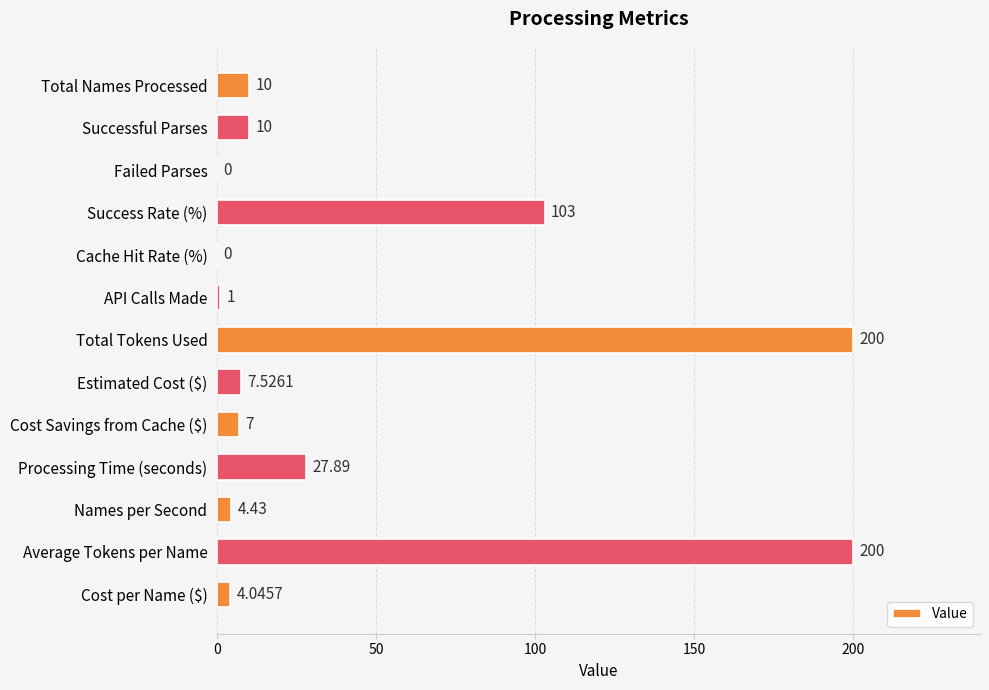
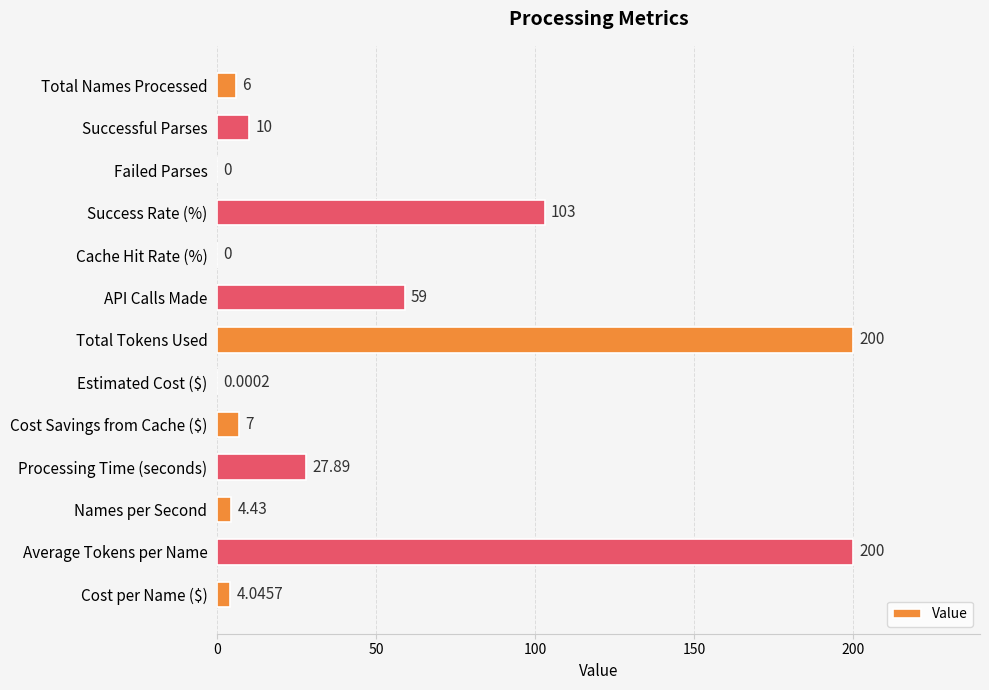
  {
-   "Total Names Processed": 10,
+   "Total Names Processed": 6,
    "Successful Parses": 10,
    "Failed Parses": 0,
    "Success Rate (%)": 103,
    "Cache Hit Rate (%)": 0,
-   "API Calls Made": 1,
+   "API Calls Made": 59,
    "Total Tokens Used": 200,
-   "Estimated Cost ($)": 7.5261,
+   "Estimated Cost ($)": 0.0002,
    "Cost Savings from Cache ($)": 7,
    "Processing Time (seconds)": 27.89,
    "Names per Second": 4.43,
    "Average Tokens per Name": 200,
    "Cost per Name ($)": 4.0457
  }
